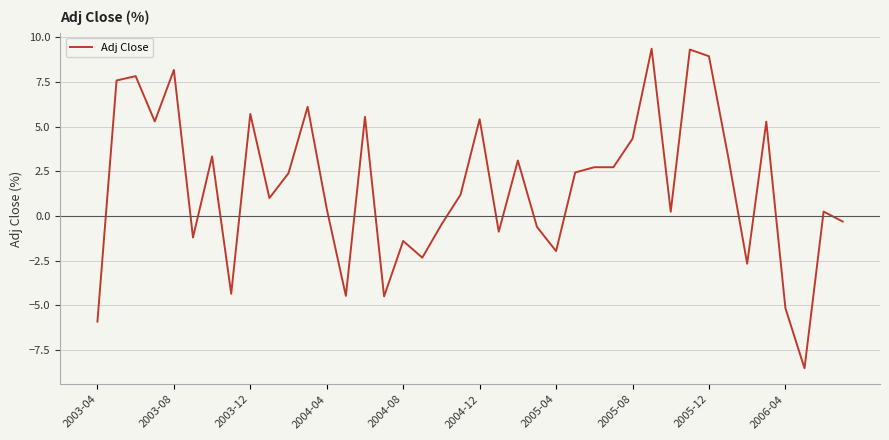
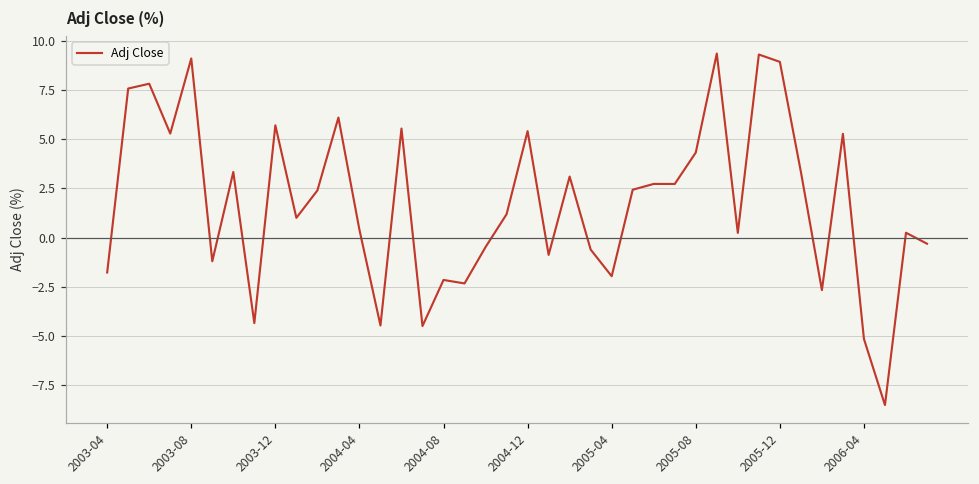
  {
-   "2003-04": -5.9,
-   "2003-08": 8.2,
+   "2003-04": -1.8,
+   "2003-08": 9.1,
    "2003-12": 5.7,
    "2004-04": 0.4,
-   "2004-08": -1.4,
+   "2004-08": -2.2,
    "2004-12": 5.4,
    "2005-04": -2.0,
    "2005-08": 4.3,
    "2005-12": 8.9,
    "2006-04": -5.2
  }
